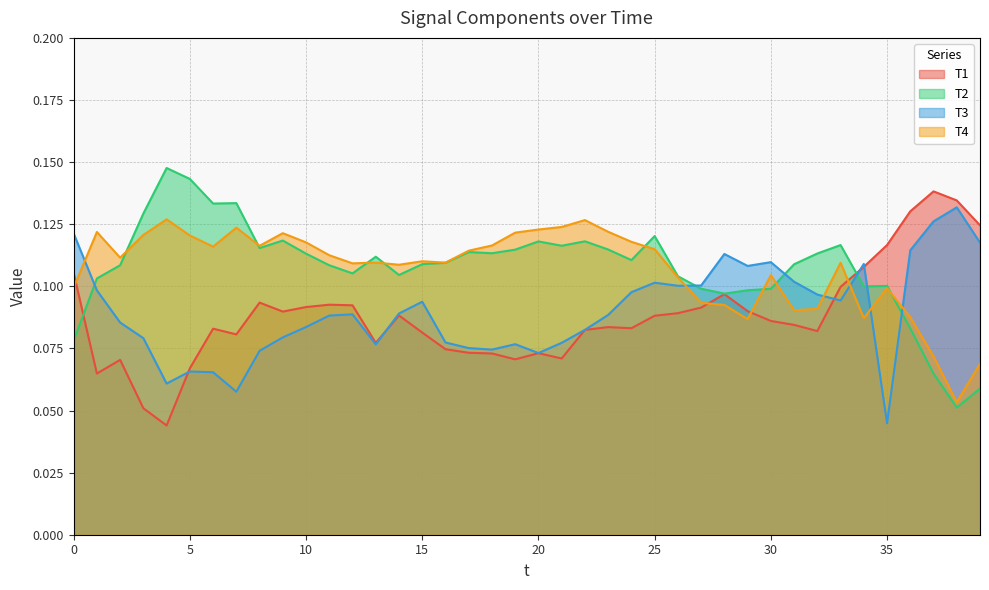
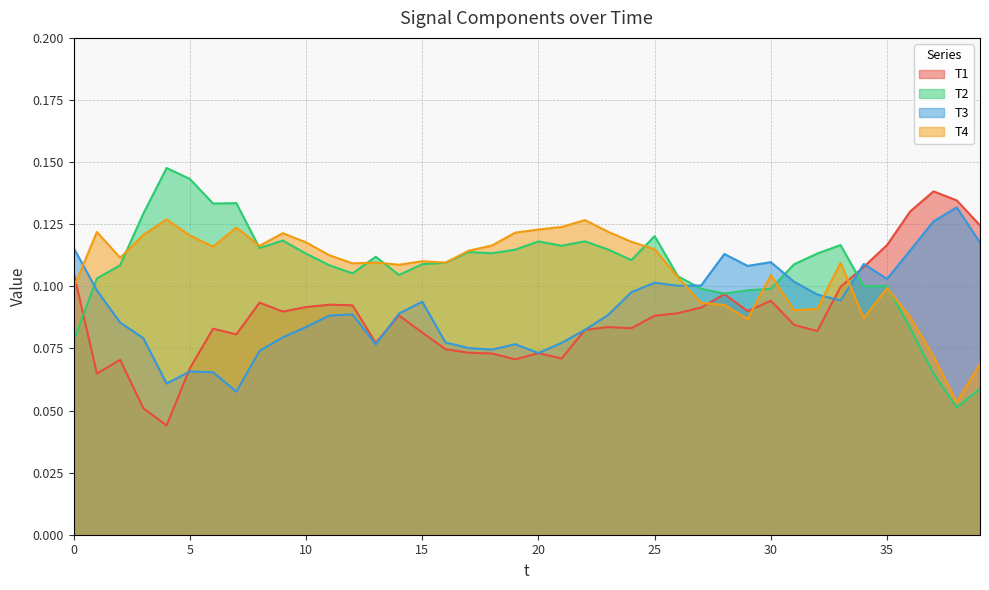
  {
    "T1": {
      "0": 0.105,
      "5": 0.067,
      "10": 0.092,
      "15": 0.081,
      "25": 0.088,
-     "30": 0.086,
+     "30": 0.094,
      "35": 0.117
    },
    "T2": {
      "0": 0.078,
      "5": 0.143,
      "10": 0.113,
      "15": 0.109,
      "20": 0.118,
      "25": 0.120,
      "30": 0.099
    },
    "T3": {
-     "0": 0.121,
+     "0": 0.115,
      "5": 0.066,
      "10": 0.084,
      "15": 0.094,
      "25": 0.101,
      "30": 0.110,
-     "35": 0.045
+     "35": 0.103
    },
    "T4": {
      "0": 0.100,
      "5": 0.120,
      "10": 0.118,
      "15": 0.110,
      "20": 0.123,
      "25": 0.115,
      "30": 0.104
    }
  }
